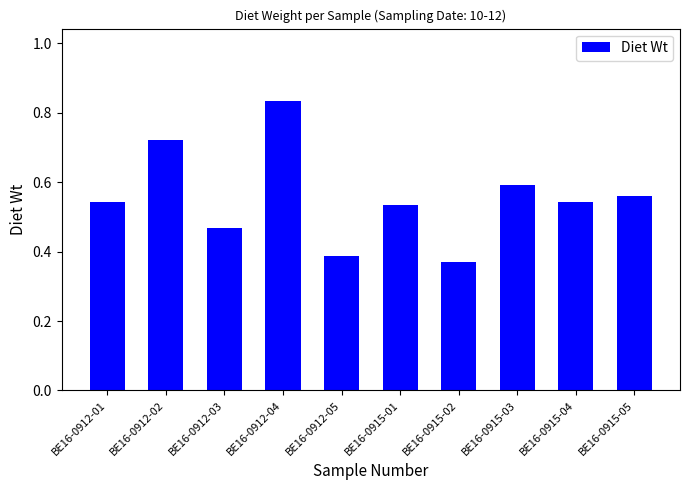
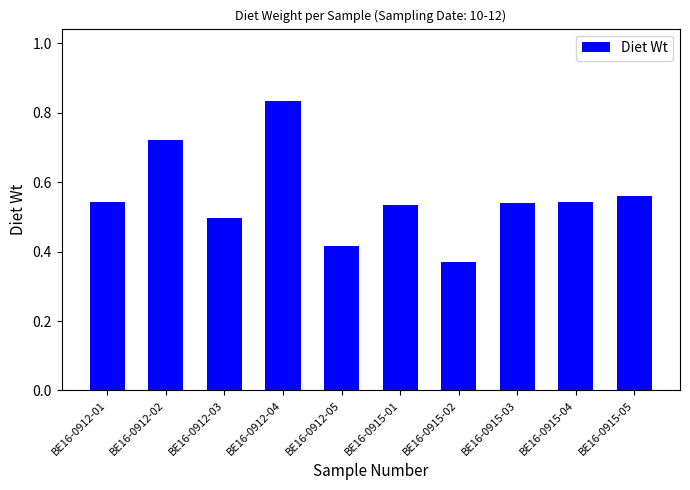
  {
    "BE16-0912-01": 0.54,
    "BE16-0912-02": 0.72,
-   "BE16-0912-03": 0.47,
+   "BE16-0912-03": 0.50,
    "BE16-0912-04": 0.83,
-   "BE16-0912-05": 0.39,
+   "BE16-0912-05": 0.42,
    "BE16-0915-01": 0.53,
    "BE16-0915-02": 0.37,
-   "BE16-0915-03": 0.59,
+   "BE16-0915-03": 0.54,
    "BE16-0915-04": 0.54,
    "BE16-0915-05": 0.56
  }
